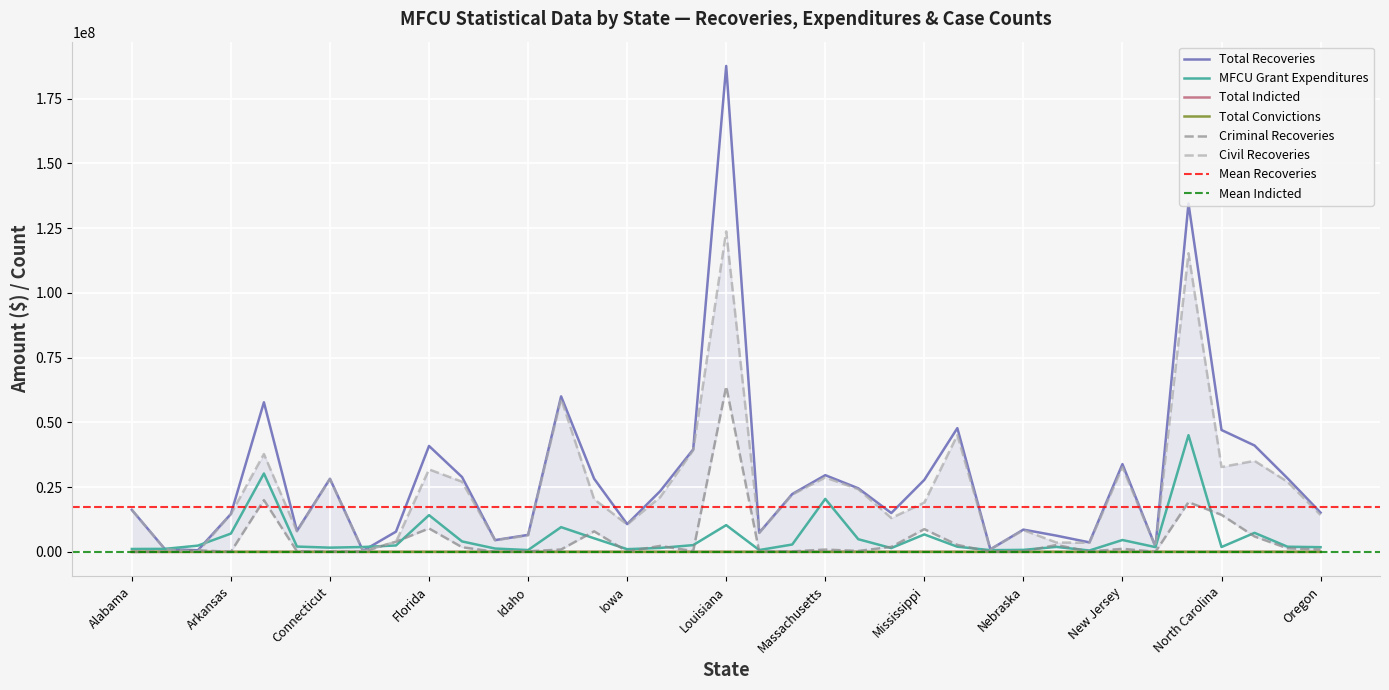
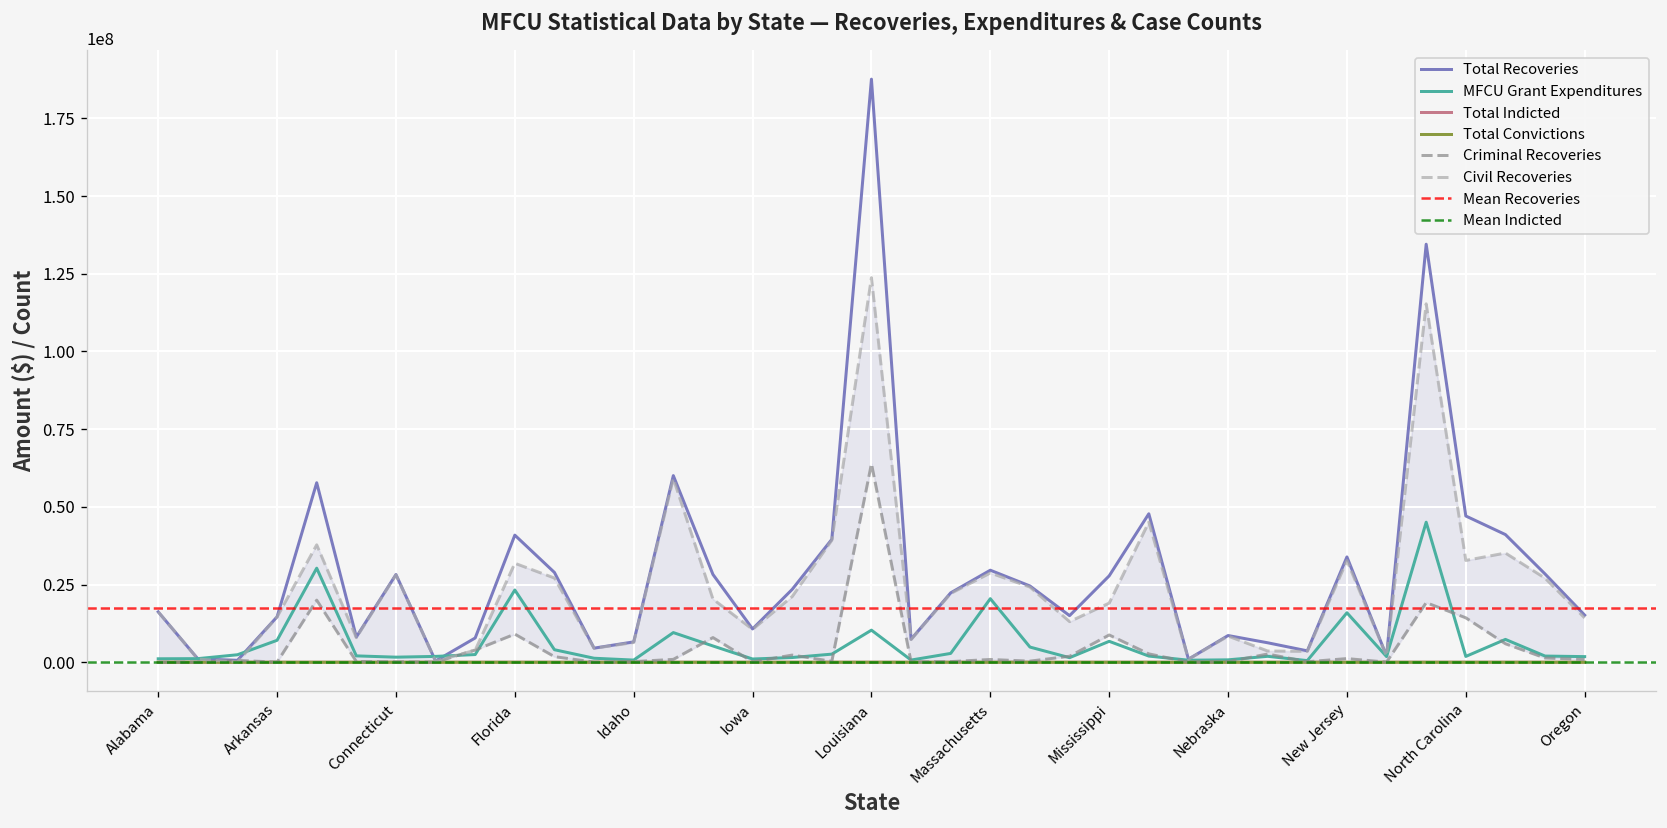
  {
    "MFCU Grant Expenditures": {
      "Alabama": 1000000,
      "Arkansas": 7000000,
      "Connecticut": 2000000,
-     "Florida": 14000000,
+     "Florida": 23000000,
      "Louisiana": 10000000,
      "Massachusetts": 20000000,
      "Mississippi": 7000000,
-     "New Jersey": 5000000,
+     "New Jersey": 16000000,
      "North Carolina": 2000000
    },
    "Total Convictions": {
      "Florida": 0,
      "Louisiana": 0,
      "Mississippi": 0,
      "New Jersey": 0,
      "North Carolina": 0
    }
  }
